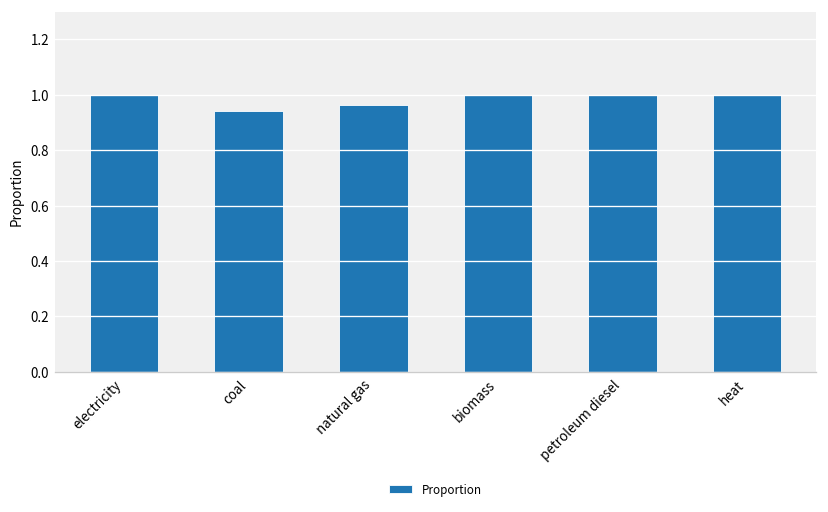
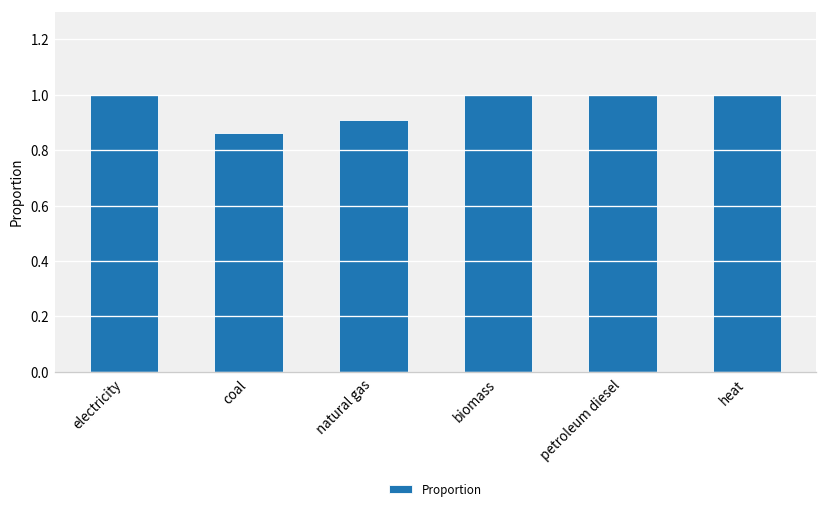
  {
    "electricity": 1.00,
-   "coal": 0.94,
-   "natural gas": 0.96,
+   "coal": 0.86,
+   "natural gas": 0.91,
    "biomass": 1.00,
    "petroleum diesel": 1.00,
    "heat": 1.00
  }
